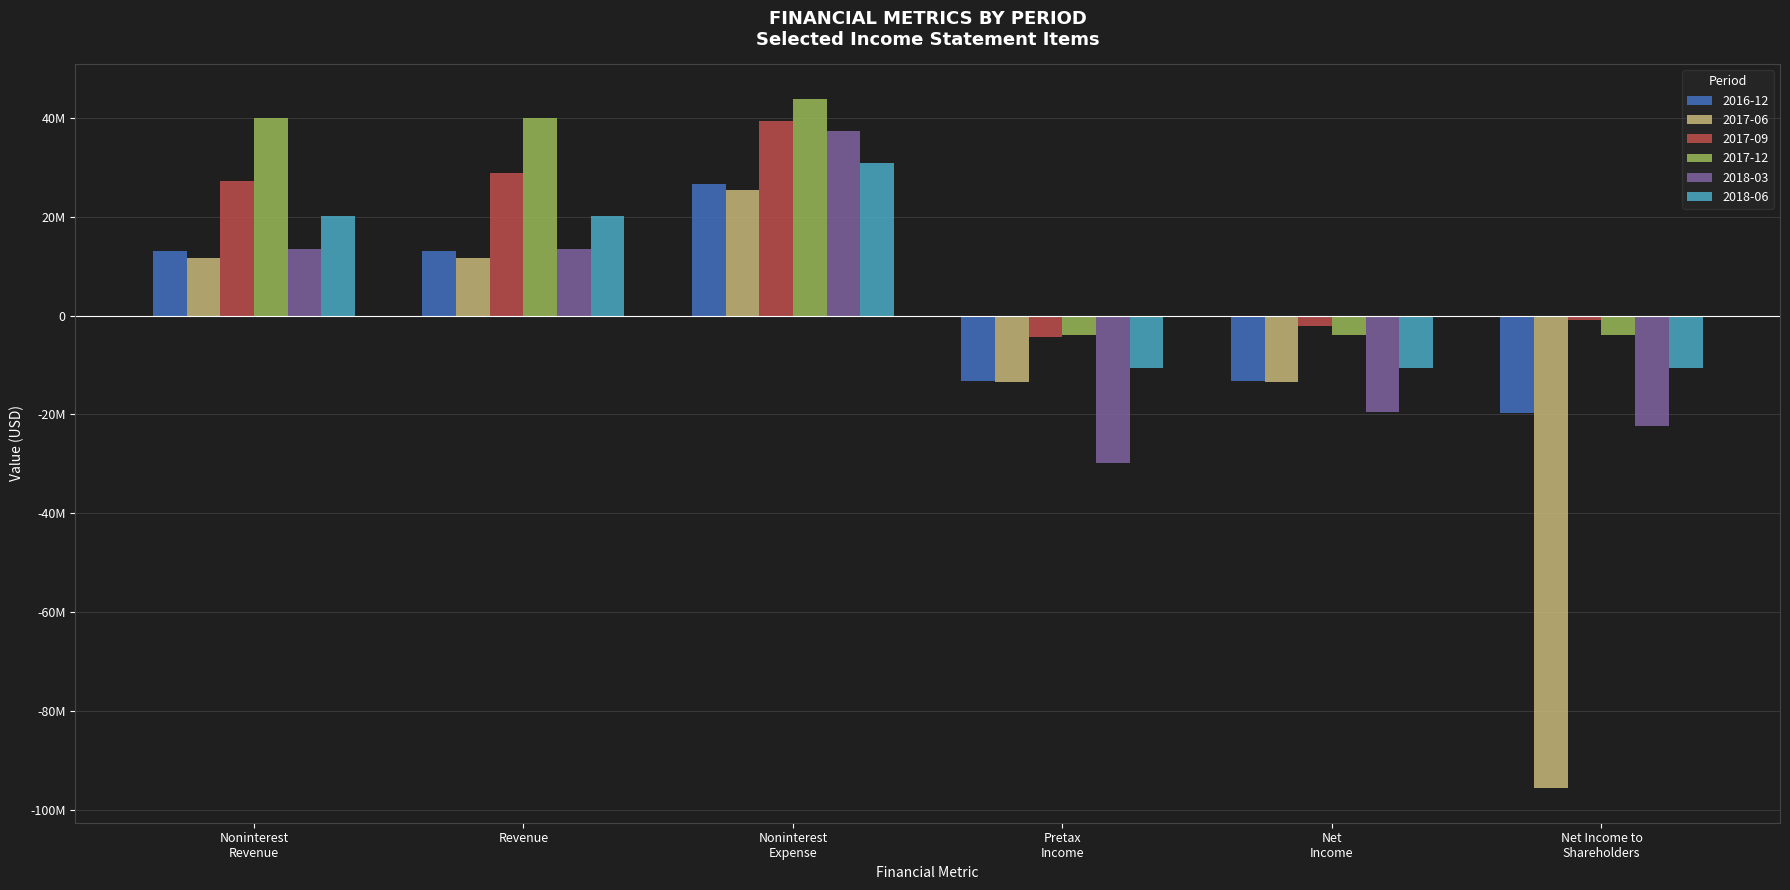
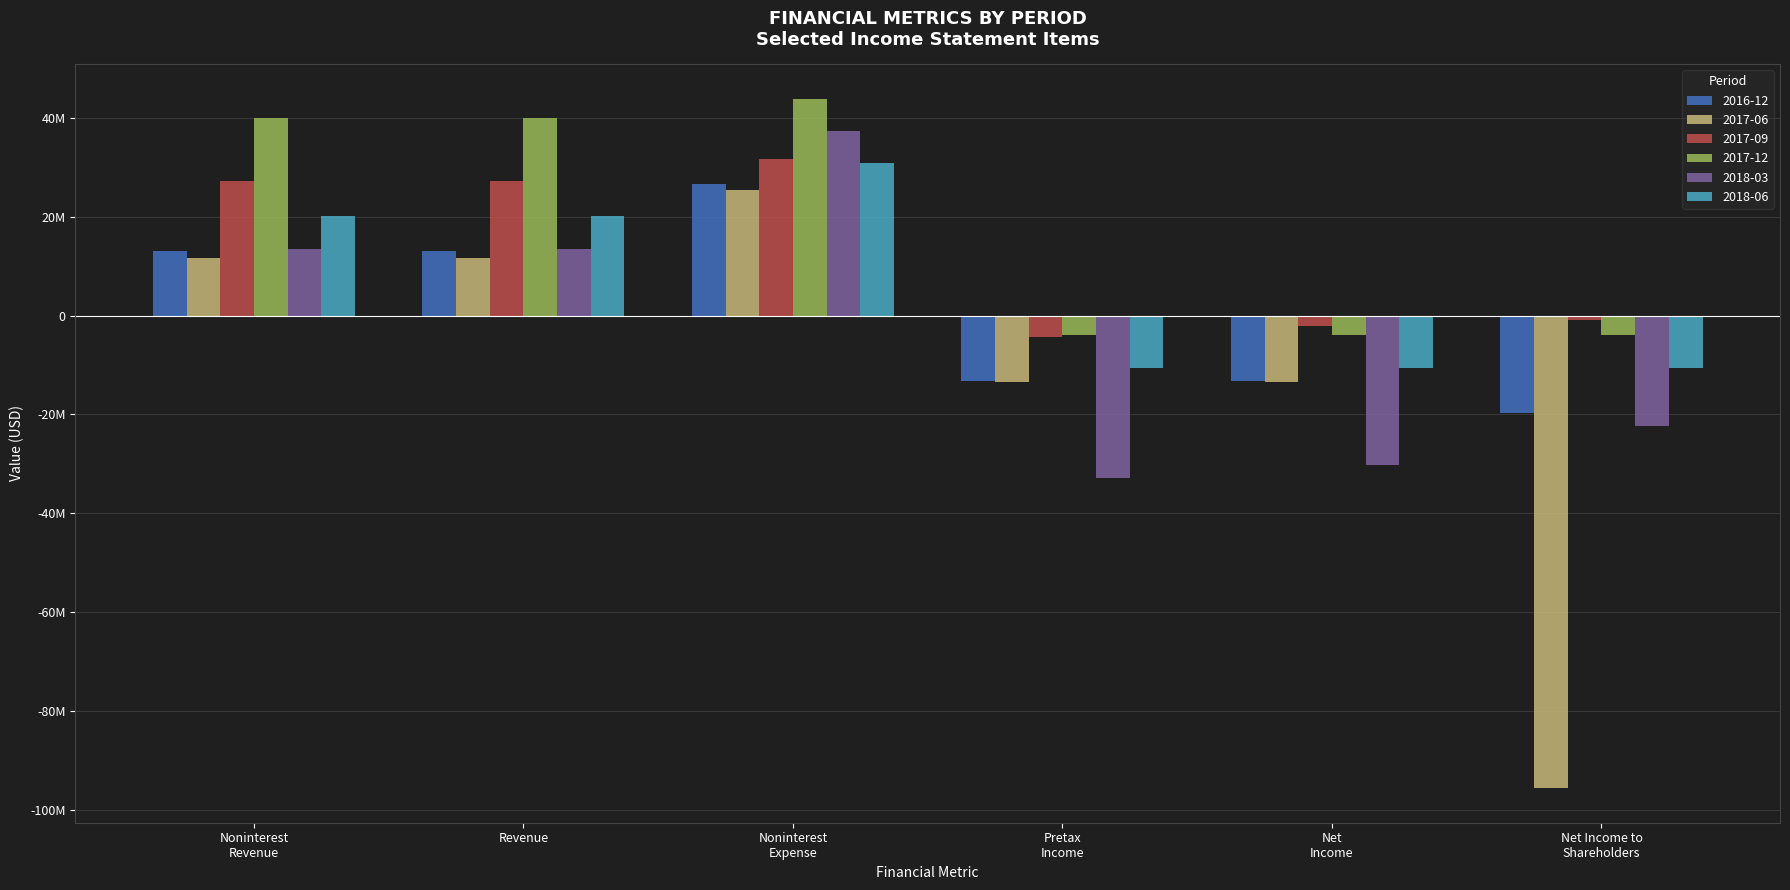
  {
    "2017-09": {
      "Noninterest Revenue": 27000000,
-     "Revenue": 29000000,
-     "Noninterest Expense": 39000000,
+     "Revenue": 27000000,
+     "Noninterest Expense": 32000000,
      "Pretax Income": -4000000,
      "Net Income": -2000000,
      "Net Income to Shareholders": -1000000
    },
    "2018-03": {
      "Noninterest Revenue": 13000000,
      "Revenue": 13000000,
      "Noninterest Expense": 37000000,
-     "Pretax Income": -30000000,
-     "Net Income": -19000000,
+     "Pretax Income": -33000000,
+     "Net Income": -30000000,
      "Net Income to Shareholders": -22000000
    }
  }
